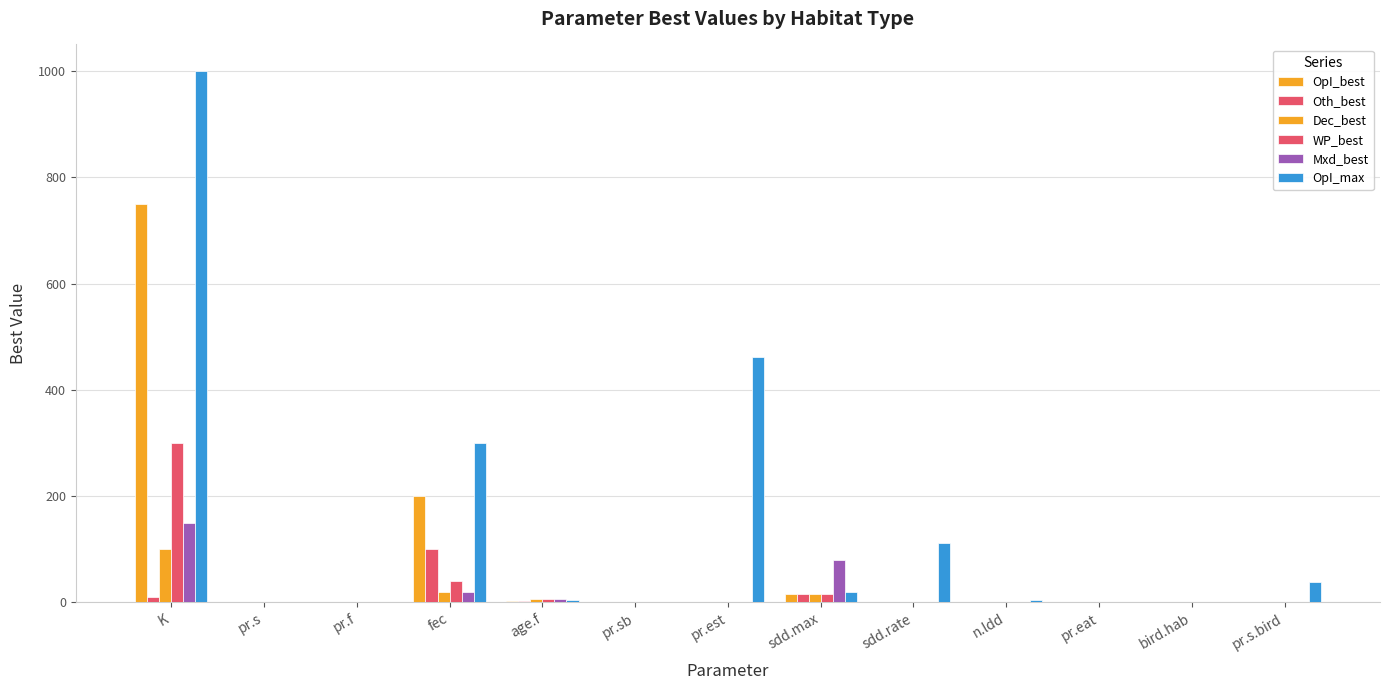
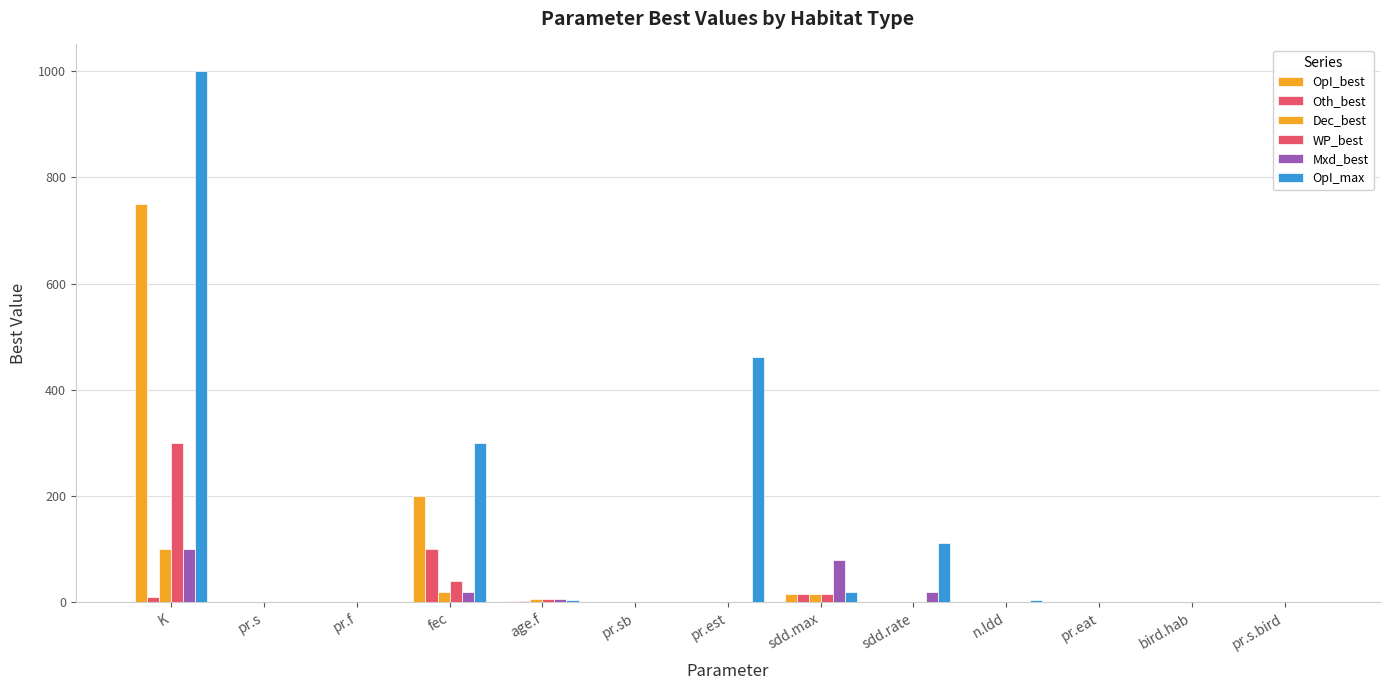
  {
    "Mxd_best": {
-     "K": 150,
+     "K": 100,
      "fec": 20,
      "age.f": 10,
      "sdd.max": 80,
-     "sdd.rate": 0
+     "sdd.rate": 20
    },
    "OpI_max": {
      "K": 1000,
      "fec": 300,
      "pr.est": 460,
      "sdd.max": 20,
      "sdd.rate": 110,
      "n.ldd": 10,
-     "pr.s.bird": 40
+     "pr.s.bird": 0
    }
  }
